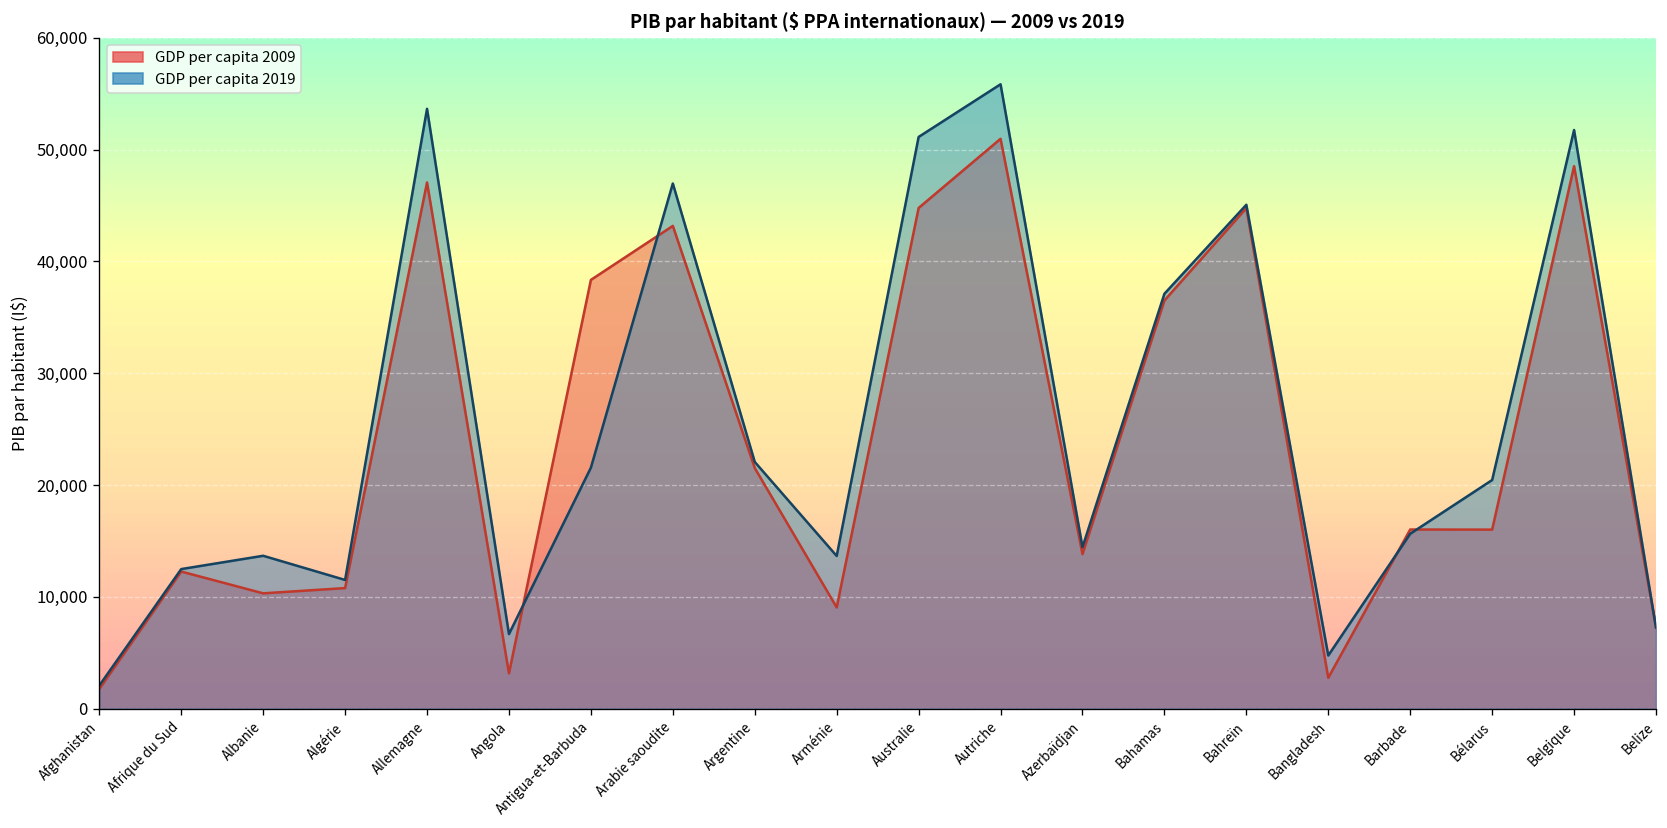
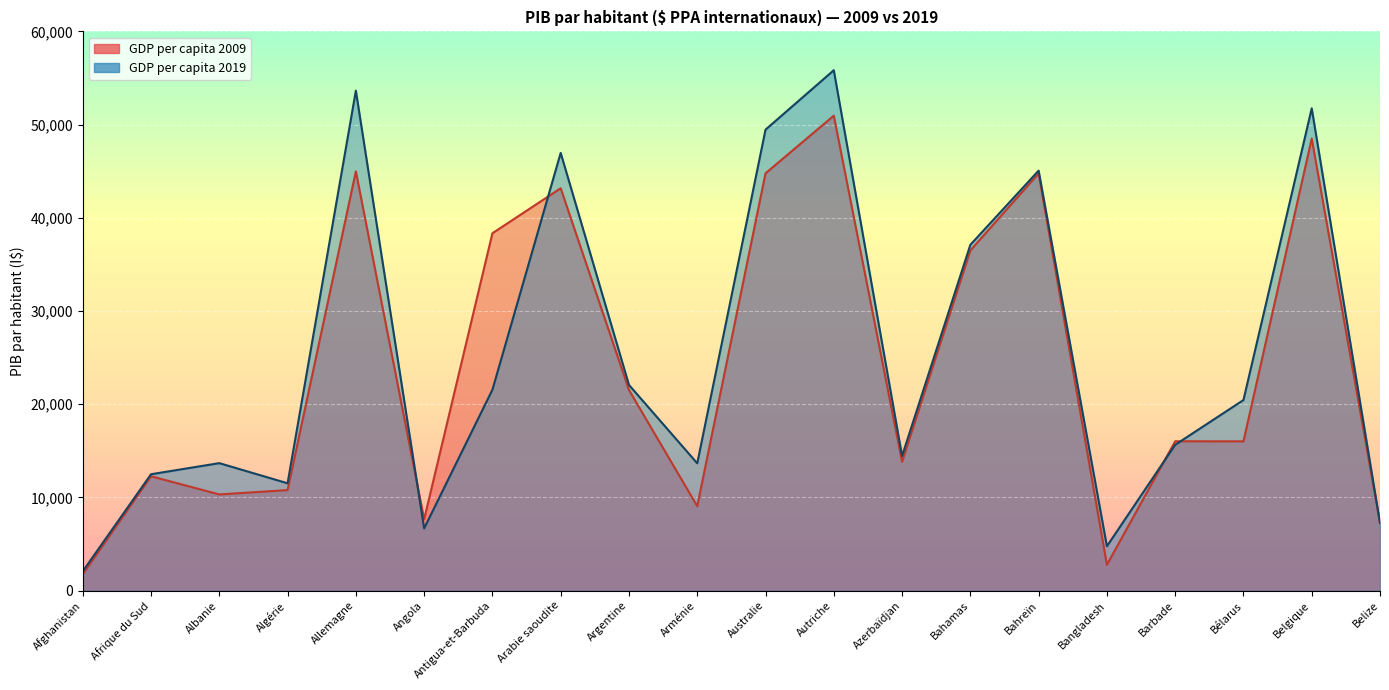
  {
    "GDP per capita 2009": {
      "Afghanistan": "2,000",
      "Albanie": "10,000",
      "Algérie": "11,000",
-     "Allemagne": "47,000",
-     "Angola": "3,000",
+     "Allemagne": "45,000",
+     "Angola": "8,000",
      "Antigua-et-Barbuda": "38,000",
      "Arabie saoudite": "43,000",
      "Argentine": "22,000",
      "Arménie": "9,000",
      "Australie": "45,000",
      "Autriche": "51,000",
      "Azerbaïdjan": "14,000",
      "Bahamas": "37,000",
      "Bahreïn": "45,000",
      "Bangladesh": "3,000",
      "Barbade": "16,000",
      "Bélarus": "16,000",
      "Belgique": "49,000"
    },
    "GDP per capita 2019": {
      "Afghanistan": "2,000",
      "Albanie": "14,000",
      "Algérie": "12,000",
      "Allemagne": "54,000",
      "Angola": "7,000",
      "Antigua-et-Barbuda": "22,000",
      "Arabie saoudite": "47,000",
      "Argentine": "22,000",
      "Arménie": "14,000",
-     "Australie": "51,000",
+     "Australie": "49,000",
      "Autriche": "56,000",
      "Azerbaïdjan": "14,000",
      "Bahamas": "37,000",
      "Bahreïn": "45,000",
      "Bangladesh": "5,000",
      "Barbade": "16,000",
      "Bélarus": "20,000",
      "Belgique": "52,000"
    }
  }
